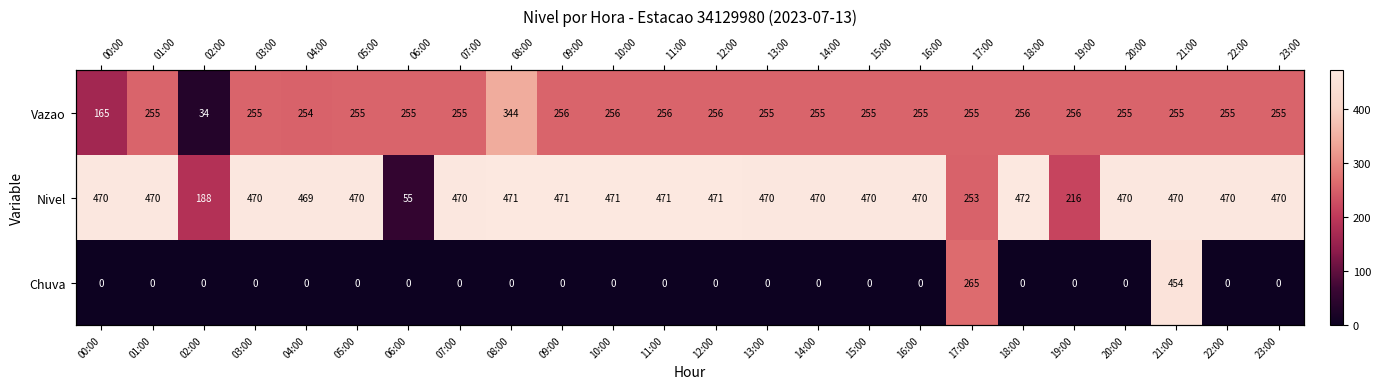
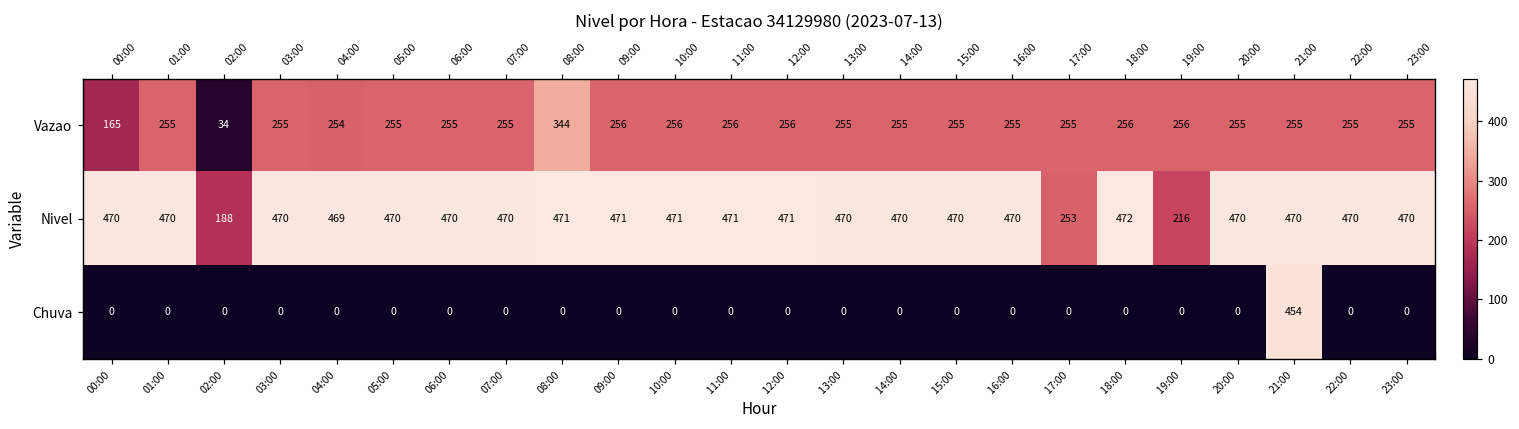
  {
    "Vazao": {
      "00:00": 165,
      "01:00": 255,
      "02:00": 34,
      "03:00": 255,
      "04:00": 254,
      "05:00": 255,
      "06:00": 255,
      "07:00": 255,
      "08:00": 344,
      "09:00": 256,
      "10:00": 256,
      "11:00": 256,
      "12:00": 256,
      "13:00": 255,
      "14:00": 255,
      "15:00": 255,
      "16:00": 255,
      "17:00": 255,
      "18:00": 256,
      "19:00": 256,
      "20:00": 255,
      "21:00": 255,
      "22:00": 255,
      "23:00": 255
    },
    "Nivel": {
      "00:00": 470,
      "01:00": 470,
      "02:00": 188,
      "03:00": 470,
      "04:00": 469,
      "05:00": 470,
-     "06:00": 55,
+     "06:00": 470,
      "07:00": 470,
      "08:00": 471,
      "09:00": 471,
      "10:00": 471,
      "11:00": 471,
      "12:00": 471,
      "13:00": 470,
      "14:00": 470,
      "15:00": 470,
      "16:00": 470,
      "17:00": 253,
      "18:00": 472,
      "19:00": 216,
      "20:00": 470,
      "21:00": 470,
      "22:00": 470,
      "23:00": 470
    },
    "Chuva": {
      "00:00": 0,
      "01:00": 0,
      "02:00": 0,
      "03:00": 0,
      "04:00": 0,
      "05:00": 0,
      "06:00": 0,
      "07:00": 0,
      "08:00": 0,
      "09:00": 0,
      "10:00": 0,
      "11:00": 0,
      "12:00": 0,
      "13:00": 0,
      "14:00": 0,
      "15:00": 0,
      "16:00": 0,
-     "17:00": 265,
+     "17:00": 0,
      "18:00": 0,
      "19:00": 0,
      "20:00": 0,
      "21:00": 454,
      "22:00": 0,
      "23:00": 0
    }
  }
